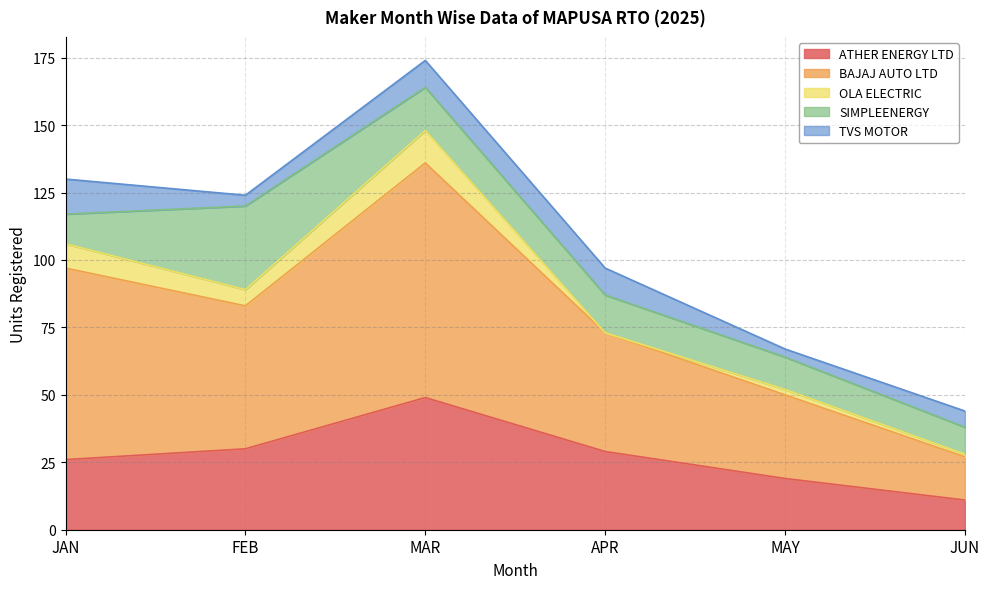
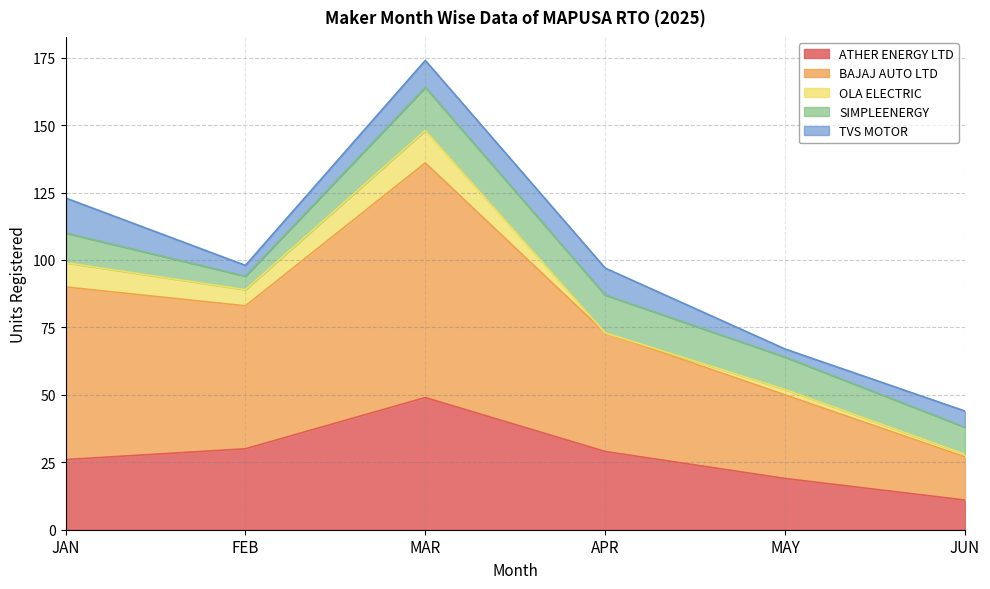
  {
    "ATHER ENERGY LTD": {
      "JAN": 26,
      "FEB": 30,
      "MAR": 49,
      "APR": 29,
      "MAY": 19,
      "JUN": 11
    },
    "BAJAJ AUTO LTD": {
-     "JAN": 71,
+     "JAN": 64,
      "FEB": 53,
      "MAR": 87,
      "MAY": 31,
      "JUN": 16
    },
    "OLA ELECTRIC": {
      "JAN": 9,
      "FEB": 6,
      "MAR": 12,
      "MAY": 2,
      "JUN": 1
    },
    "SIMPLEENERGY": {
      "JAN": 11,
-     "FEB": 31,
+     "FEB": 5,
      "MAR": 16,
      "APR": 14,
      "MAY": 12,
      "JUN": 10
    },
    "TVS MOTOR": {
      "JAN": 13,
      "FEB": 4,
      "MAR": 10,
      "APR": 10,
      "MAY": 3,
      "JUN": 6
    }
  }
